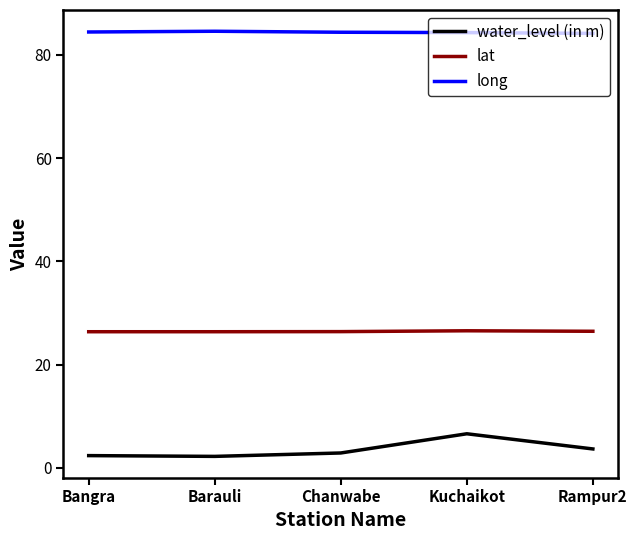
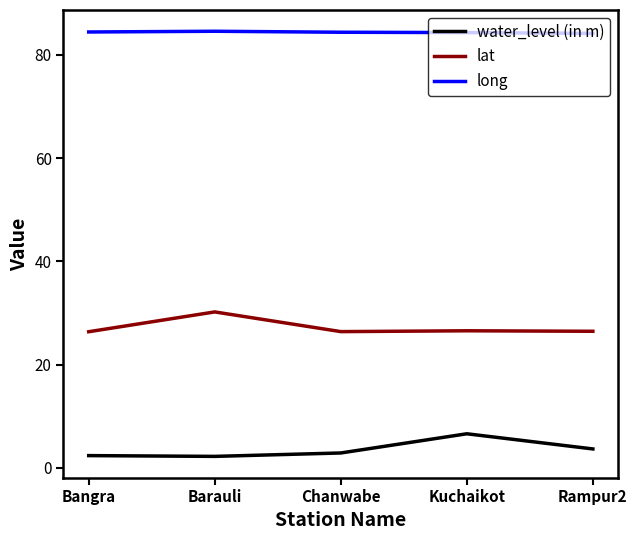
  {
    "water_level (in m)": {
      "Bangra": 2,
      "Barauli": 2,
      "Chanwabe": 3,
      "Kuchaikot": 7,
      "Rampur2": 4
    },
    "lat": {
      "Bangra": 26,
-     "Barauli": 26,
+     "Barauli": 30,
      "Chanwabe": 26,
      "Kuchaikot": 27,
      "Rampur2": 26
    },
    "long": {
      "Bangra": 84,
      "Barauli": 85,
      "Chanwabe": 84
    }
  }
